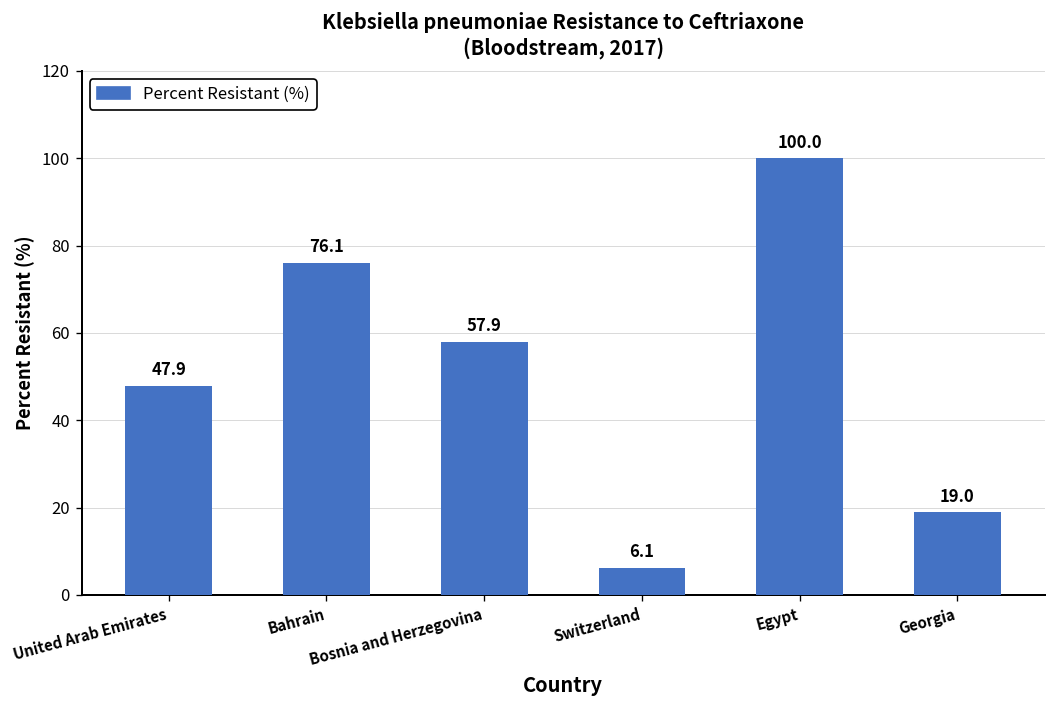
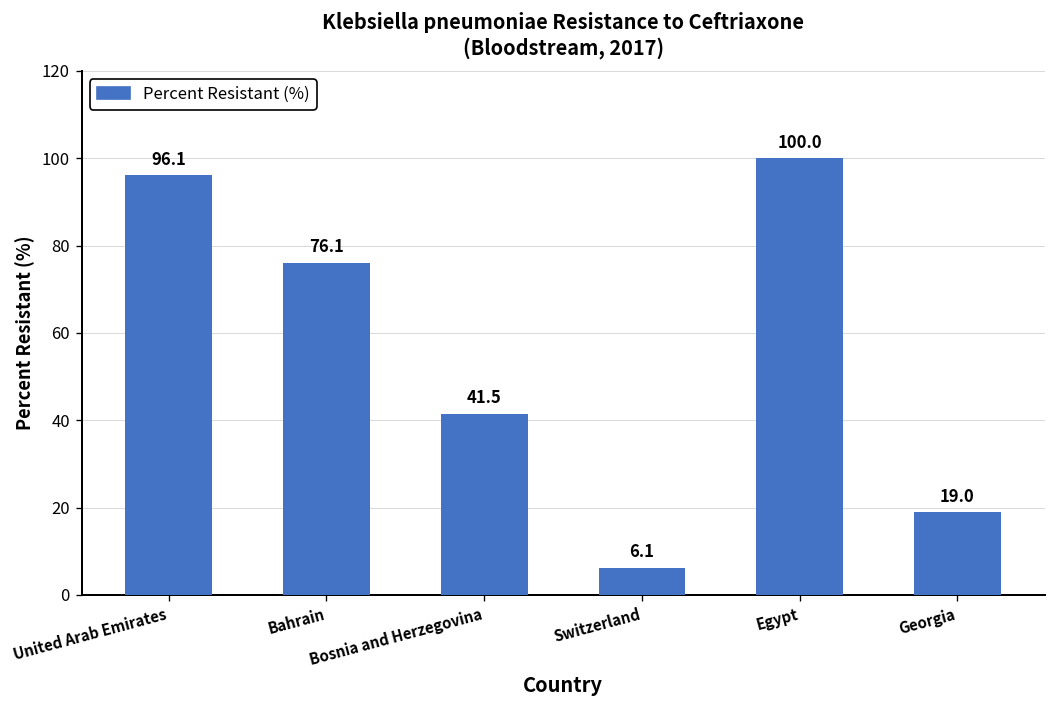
  {
-   "United Arab Emirates": 47.9,
+   "United Arab Emirates": 96.1,
    "Bahrain": 76.1,
-   "Bosnia and Herzegovina": 57.9,
+   "Bosnia and Herzegovina": 41.5,
    "Switzerland": 6.1,
    "Egypt": 100.0,
    "Georgia": 19.0
  }
